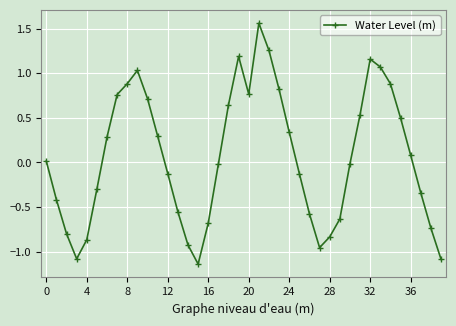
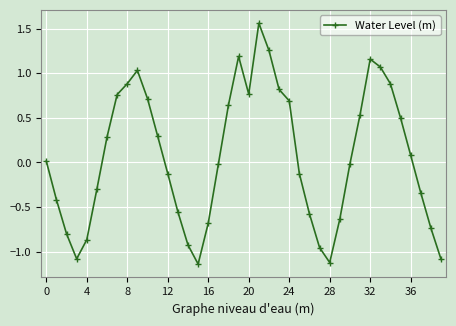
  {
    "0": 0.0,
    "4": -0.9,
    "8": 0.9,
    "12": -0.1,
    "16": -0.7,
    "20": 0.8,
-   "24": 0.3,
-   "28": -0.8,
+   "24": 0.7,
+   "28": -1.1,
    "32": 1.2,
    "36": 0.1
  }
